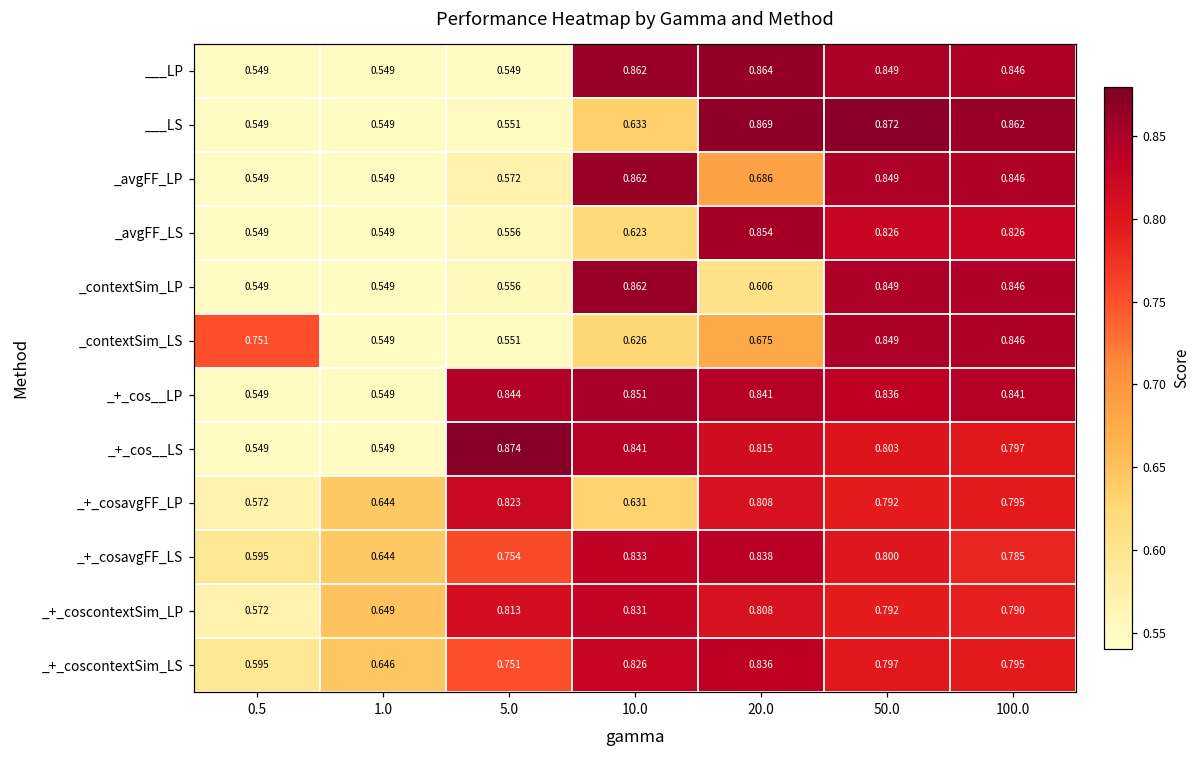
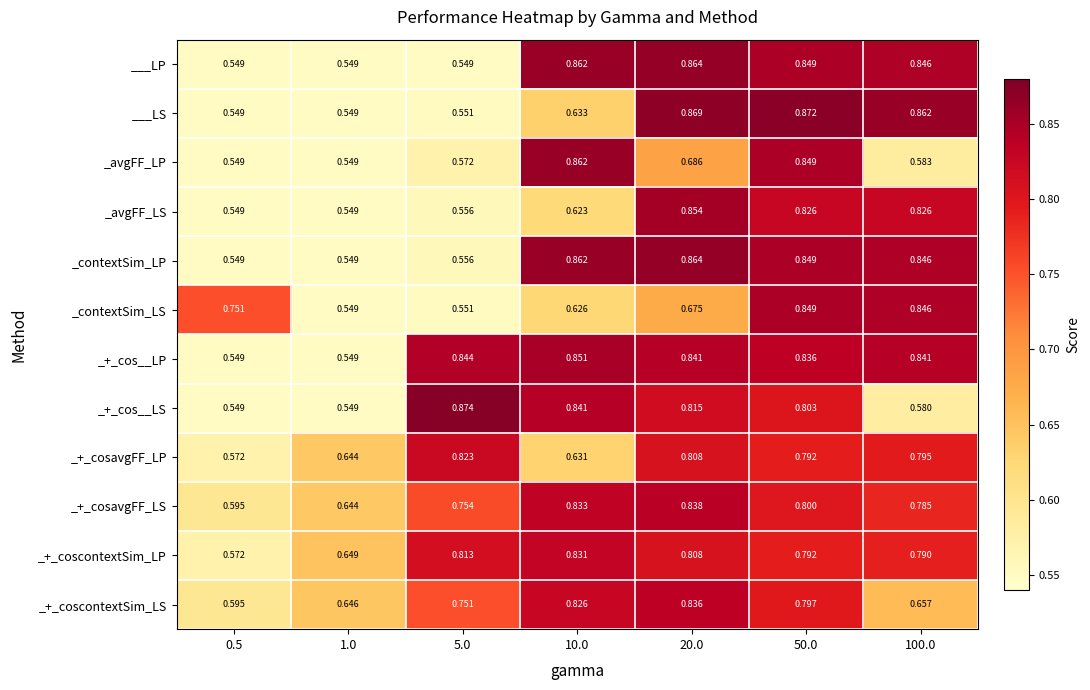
  {
    "___LP": {
      "0.5": 0.549,
      "1.0": 0.549,
      "5.0": 0.549,
      "10.0": 0.862,
      "20.0": 0.864,
      "50.0": 0.849,
      "100.0": 0.846
    },
    "___LS": {
      "0.5": 0.549,
      "1.0": 0.549,
      "5.0": 0.551,
      "10.0": 0.633,
      "20.0": 0.869,
      "50.0": 0.872,
      "100.0": 0.862
    },
    "_avgFF_LP": {
      "0.5": 0.549,
      "1.0": 0.549,
      "5.0": 0.572,
      "10.0": 0.862,
      "20.0": 0.686,
      "50.0": 0.849,
-     "100.0": 0.846
+     "100.0": 0.583
    },
    "_avgFF_LS": {
      "0.5": 0.549,
      "1.0": 0.549,
      "5.0": 0.556,
      "10.0": 0.623,
      "20.0": 0.854,
      "50.0": 0.826,
      "100.0": 0.826
    },
    "_contextSim_LP": {
      "0.5": 0.549,
      "1.0": 0.549,
      "5.0": 0.556,
      "10.0": 0.862,
-     "20.0": 0.606,
+     "20.0": 0.864,
      "50.0": 0.849,
      "100.0": 0.846
    },
    "_contextSim_LS": {
      "0.5": 0.751,
      "1.0": 0.549,
      "5.0": 0.551,
      "10.0": 0.626,
      "20.0": 0.675,
      "50.0": 0.849,
      "100.0": 0.846
    },
    "_+_cos__LP": {
      "0.5": 0.549,
      "1.0": 0.549,
      "5.0": 0.844,
      "10.0": 0.851,
      "20.0": 0.841,
      "50.0": 0.836,
      "100.0": 0.841
    },
    "_+_cos__LS": {
      "0.5": 0.549,
      "1.0": 0.549,
      "5.0": 0.874,
      "10.0": 0.841,
      "20.0": 0.815,
      "50.0": 0.803,
-     "100.0": 0.797
+     "100.0": 0.580
    },
    "_+_cosavgFF_LP": {
      "0.5": 0.572,
      "1.0": 0.644,
      "5.0": 0.823,
      "10.0": 0.631,
      "20.0": 0.808,
      "50.0": 0.792,
      "100.0": 0.795
    },
    "_+_cosavgFF_LS": {
      "0.5": 0.595,
      "1.0": 0.644,
      "5.0": 0.754,
      "10.0": 0.833,
      "20.0": 0.838,
      "50.0": 0.800,
      "100.0": 0.785
    },
    "_+_coscontextSim_LP": {
      "0.5": 0.572,
      "1.0": 0.649,
      "5.0": 0.813,
      "10.0": 0.831,
      "20.0": 0.808,
      "50.0": 0.792,
      "100.0": 0.790
    },
    "_+_coscontextSim_LS": {
      "0.5": 0.595,
      "1.0": 0.646,
      "5.0": 0.751,
      "10.0": 0.826,
      "20.0": 0.836,
      "50.0": 0.797,
-     "100.0": 0.795
+     "100.0": 0.657
    }
  }
